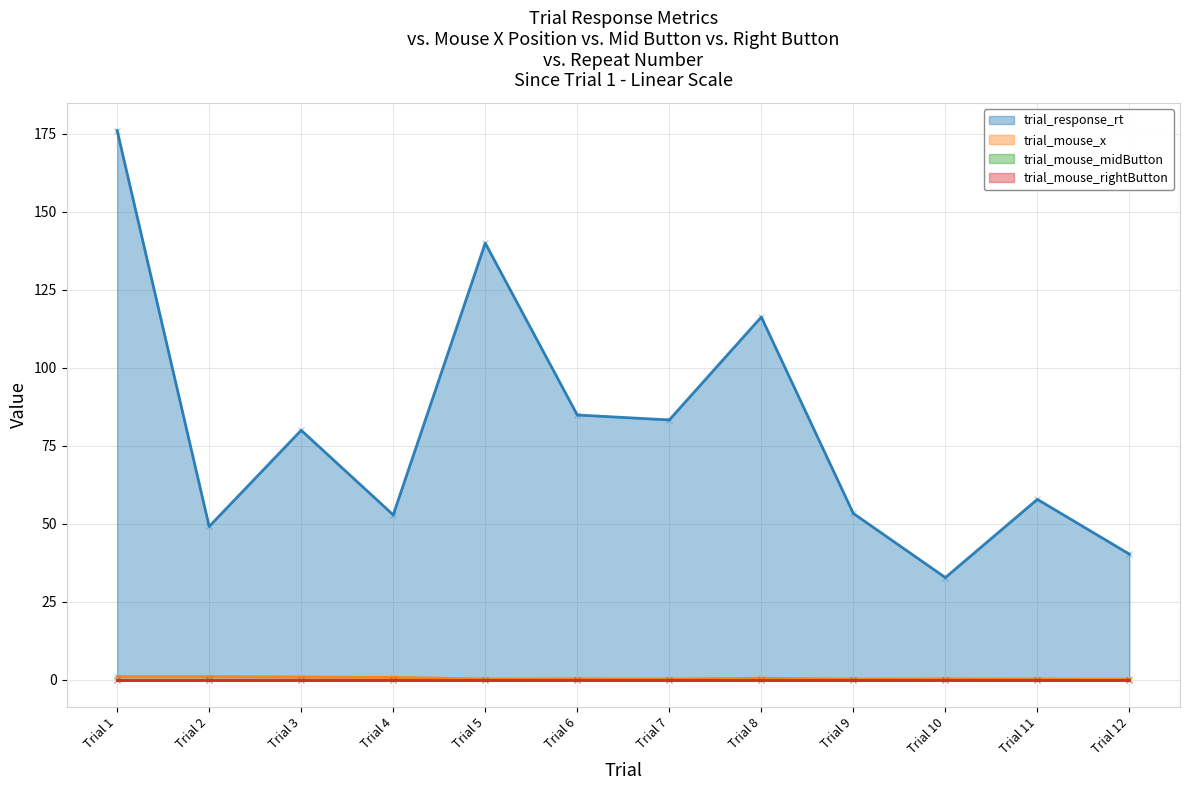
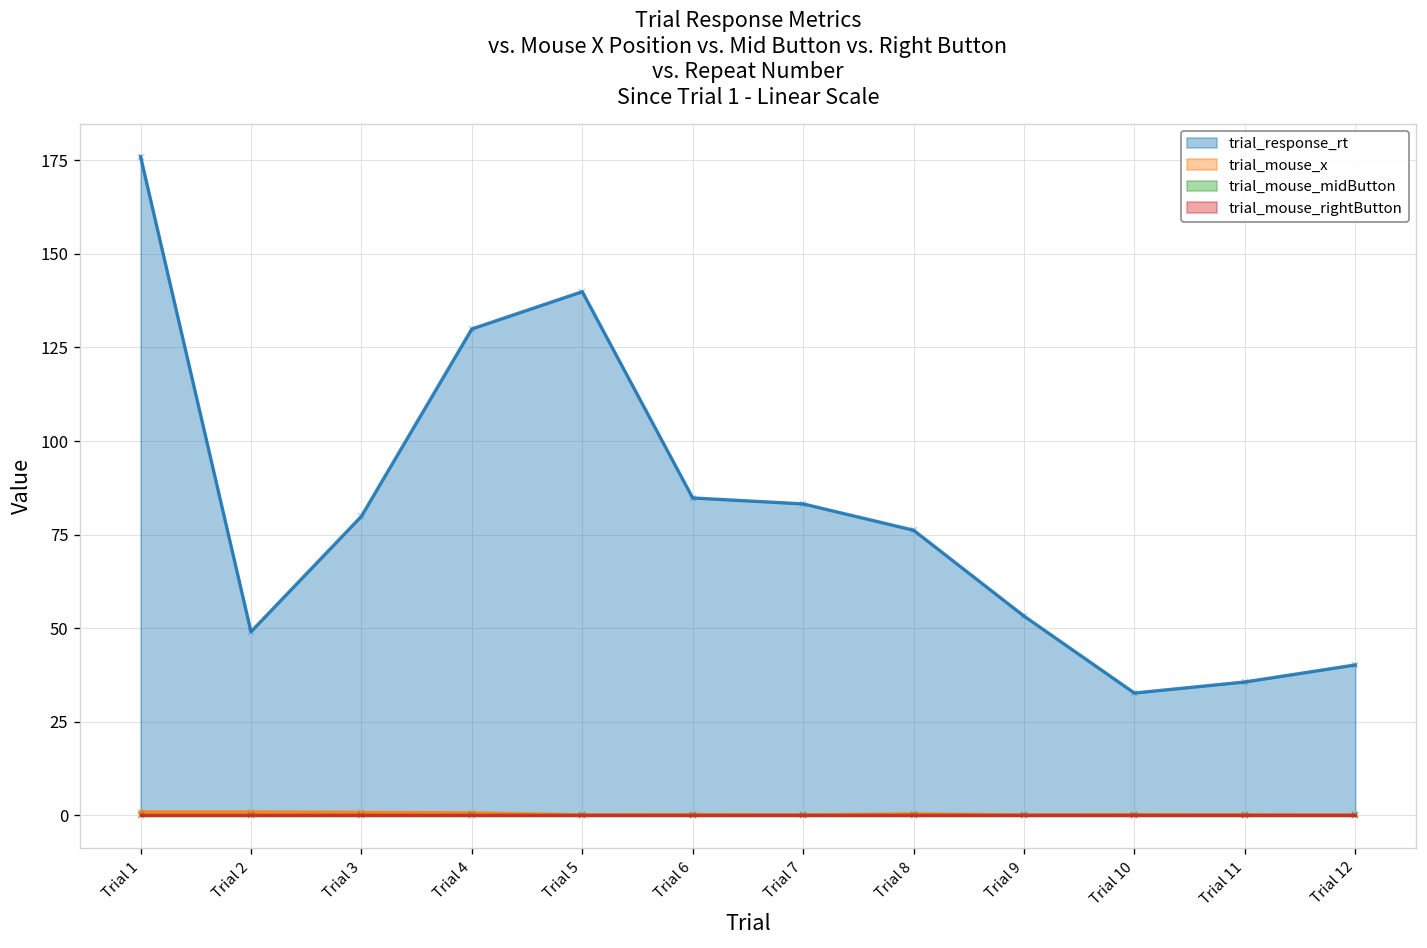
  {
    "trial_response_rt": {
      "Trial 1": 176,
      "Trial 2": 49,
      "Trial 3": 80,
-     "Trial 4": 53,
+     "Trial 4": 130,
      "Trial 5": 140,
      "Trial 6": 85,
      "Trial 7": 83,
-     "Trial 8": 116,
+     "Trial 8": 76,
      "Trial 9": 53,
      "Trial 10": 33,
-     "Trial 11": 58,
+     "Trial 11": 36,
      "Trial 12": 40
    }
  }
